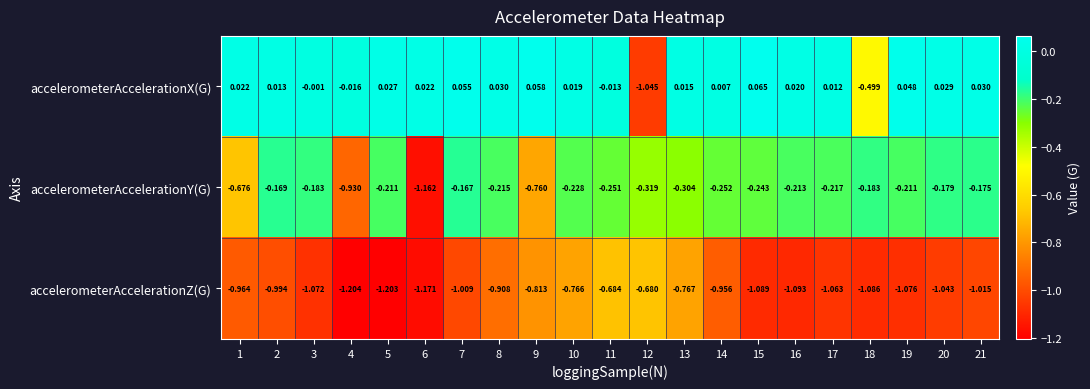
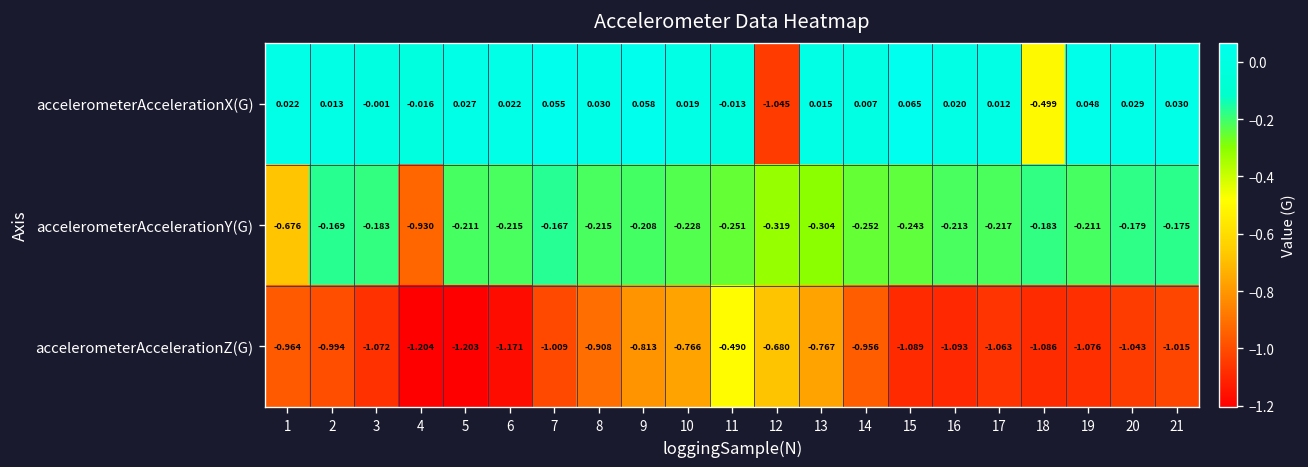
  {
    "accelerometerAccelerationX(G)": {
      "1": 0.022,
      "2": 0.013,
      "3": -0.001,
      "4": -0.016,
      "5": 0.027,
      "6": 0.022,
      "7": 0.055,
      "8": 0.030,
      "9": 0.058,
      "10": 0.019,
      "11": -0.013,
      "12": -1.045,
      "13": 0.015,
      "14": 0.007,
      "15": 0.065,
      "16": 0.020,
      "17": 0.012,
      "18": -0.499,
      "19": 0.048,
      "20": 0.029,
      "21": 0.030
    },
    "accelerometerAccelerationY(G)": {
      "1": -0.676,
      "2": -0.169,
      "3": -0.183,
      "4": -0.930,
      "5": -0.211,
-     "6": -1.162,
+     "6": -0.215,
      "7": -0.167,
      "8": -0.215,
-     "9": -0.760,
+     "9": -0.208,
      "10": -0.228,
      "11": -0.251,
      "12": -0.319,
      "13": -0.304,
      "14": -0.252,
      "15": -0.243,
      "16": -0.213,
      "17": -0.217,
      "18": -0.183,
      "19": -0.211,
      "20": -0.179,
      "21": -0.175
    },
    "accelerometerAccelerationZ(G)": {
      "1": -0.964,
      "2": -0.994,
      "3": -1.072,
      "4": -1.204,
      "5": -1.203,
      "6": -1.171,
      "7": -1.009,
      "8": -0.908,
      "9": -0.813,
      "10": -0.766,
-     "11": -0.684,
+     "11": -0.490,
      "12": -0.680,
      "13": -0.767,
      "14": -0.956,
      "15": -1.089,
      "16": -1.093,
      "17": -1.063,
      "18": -1.086,
      "19": -1.076,
      "20": -1.043,
      "21": -1.015
    }
  }
